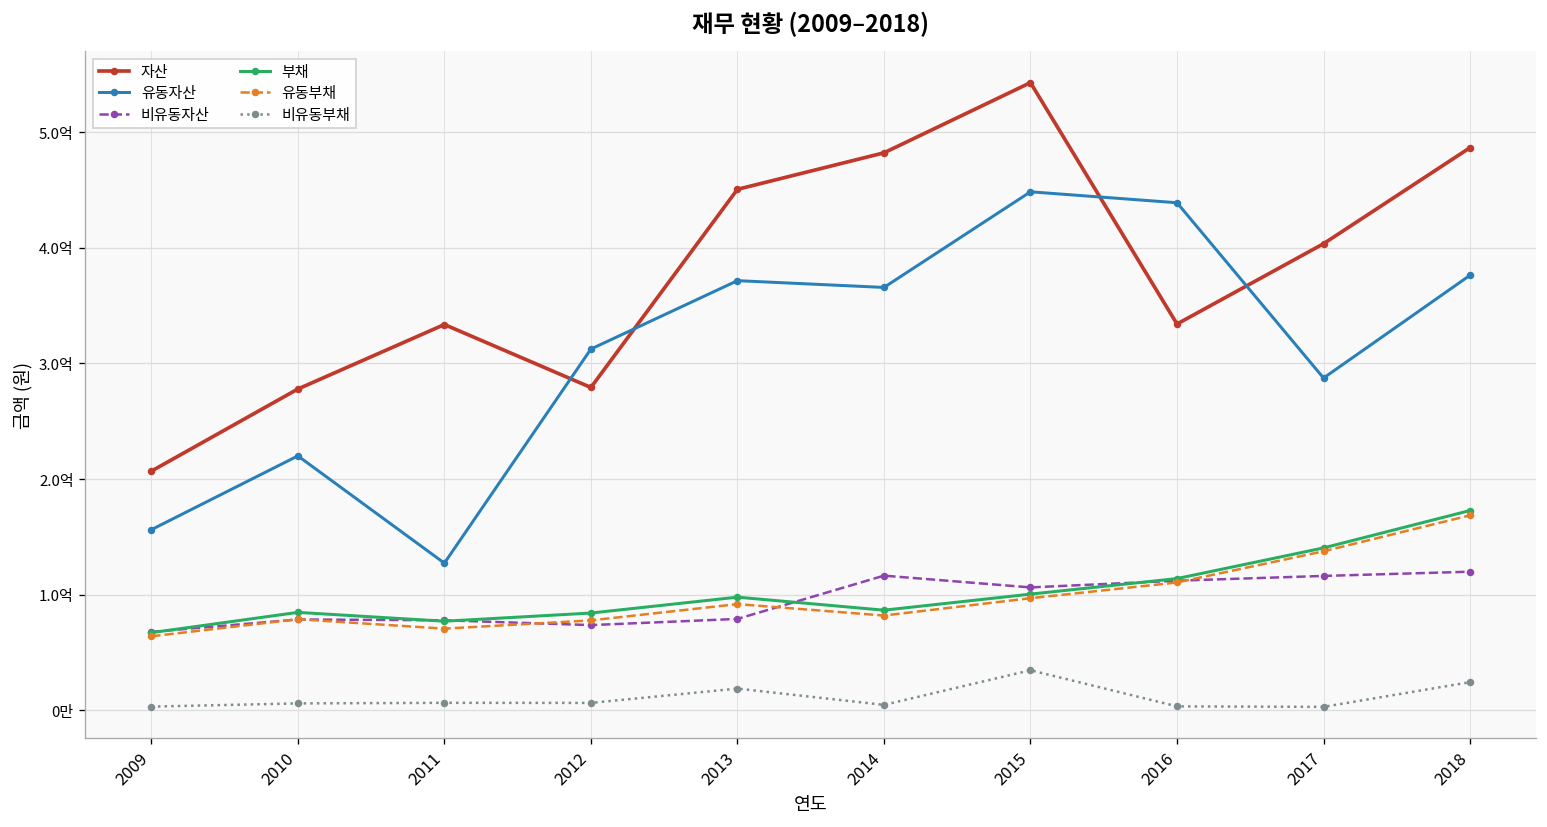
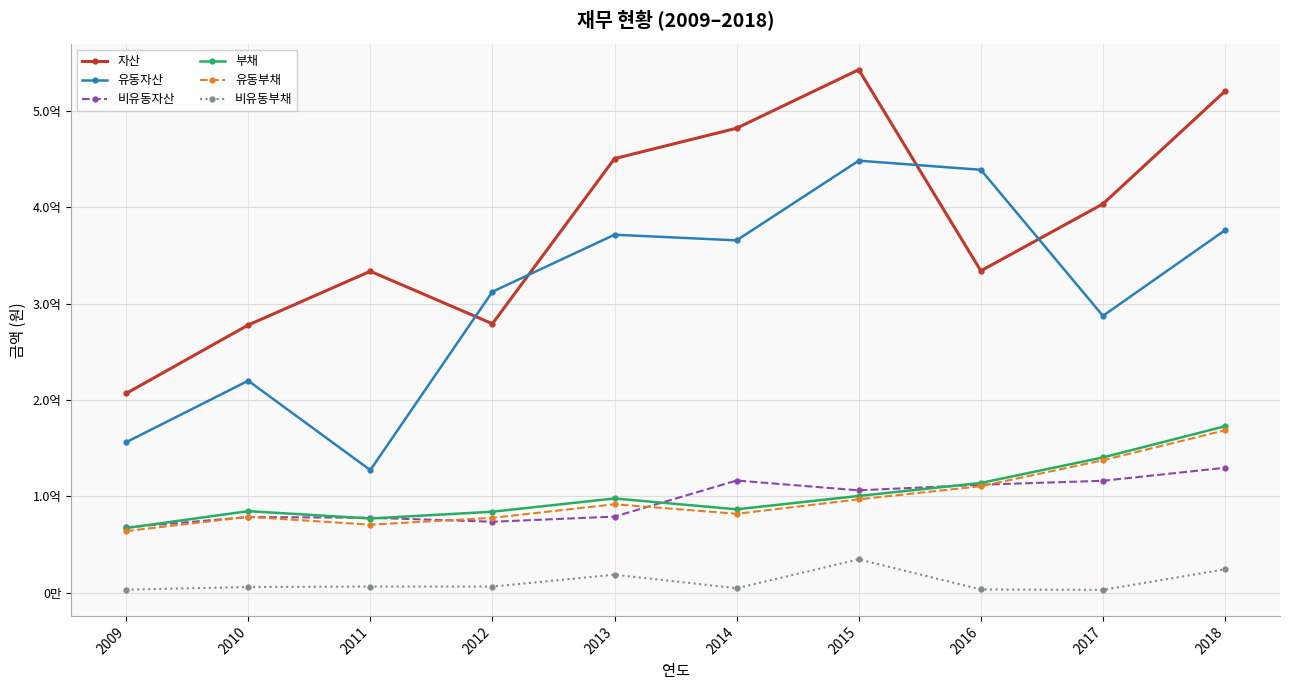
  {
    "자산": {
      "2009": "2.1억",
      "2010": "2.8억",
      "2011": "3.3억",
      "2012": "2.8억",
      "2013": "4.5억",
      "2014": "4.8억",
      "2015": "5.4억",
      "2016": "3.3억",
      "2017": "4.0억",
-     "2018": "4.9억"
+     "2018": "5.2억"
    },
    "유동자산": {
      "2009": "1.6억",
      "2010": "2.2억",
      "2011": "1.3억",
      "2012": "3.1억",
      "2013": "3.7억",
      "2014": "3.7억",
      "2015": "4.5억",
      "2016": "4.4억",
      "2017": "2.9억",
      "2018": "3.8억"
    },
    "비유동자산": {
      "2012": "0.7억",
      "2013": "0.8억",
      "2014": "1.2억",
      "2015": "1.1억",
      "2017": "1.2억",
-     "2018": "1.2억"
+     "2018": "1.3억"
    },
    "부채": {
      "2010": "0.8억",
      "2012": "0.8억",
      "2013": "1.0억",
      "2014": "0.9억",
      "2015": "1.0억",
      "2017": "1.4억",
      "2018": "1.7억"
    },
    "유동부채": {
      "2009": "0.6억",
      "2011": "0.7억",
      "2012": "0.8억",
      "2013": "0.9억",
      "2014": "0.8억",
      "2015": "1.0억",
      "2017": "1.4억",
      "2018": "1.7억"
    },
    "비유동부채": {
      "2009": "0.0억",
      "2010": "0.1억",
      "2011": "0.1억",
      "2012": "0.1억",
      "2013": "0.2억",
      "2014": "0.0억",
      "2015": "0.3억",
      "2016": "0.0억",
      "2017": "0.0억",
      "2018": "0.2억"
    }
  }
